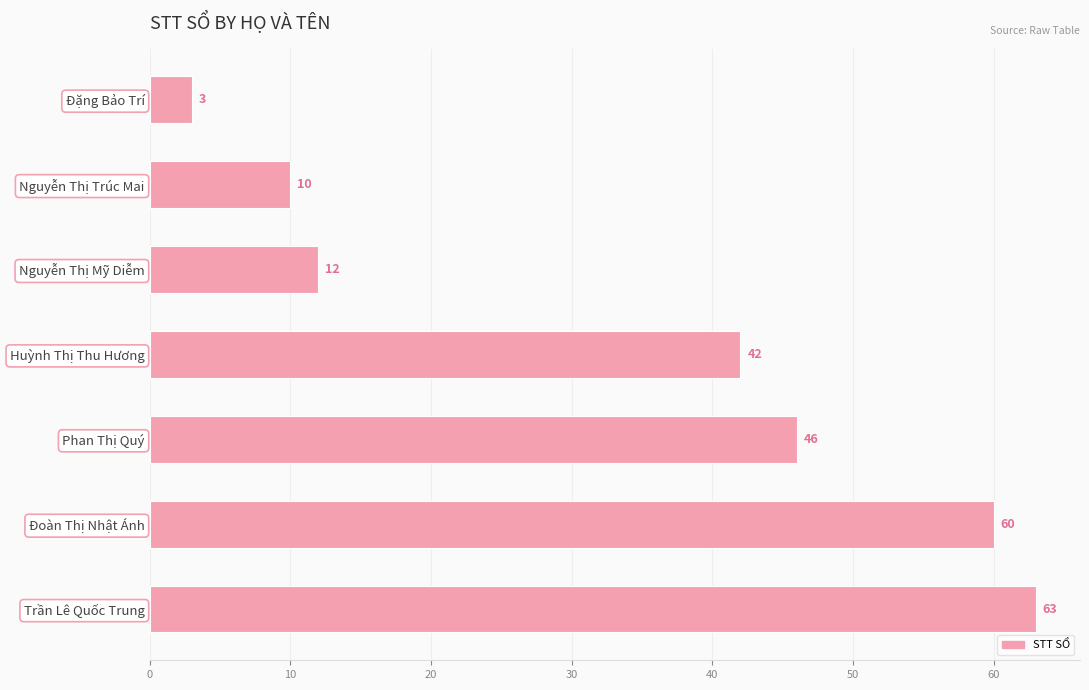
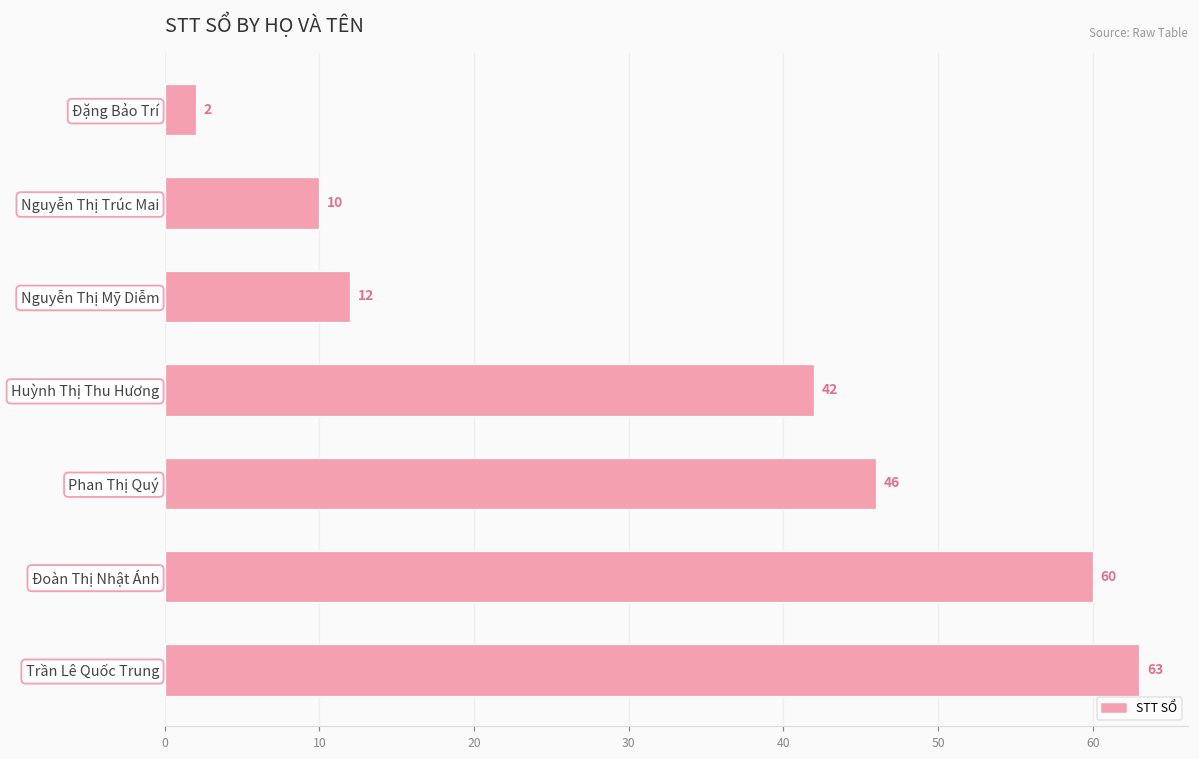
  {
-   "Đặng Bảo Trí": 3,
+   "Đặng Bảo Trí": 2,
    "Nguyễn Thị Trúc Mai": 10,
    "Nguyễn Thị Mỹ Diễm": 12,
    "Huỳnh Thị Thu Hương": 42,
    "Phan Thị Quý": 46,
    "Đoàn Thị Nhật Ánh": 60,
    "Trần Lê Quốc Trung": 63
  }
